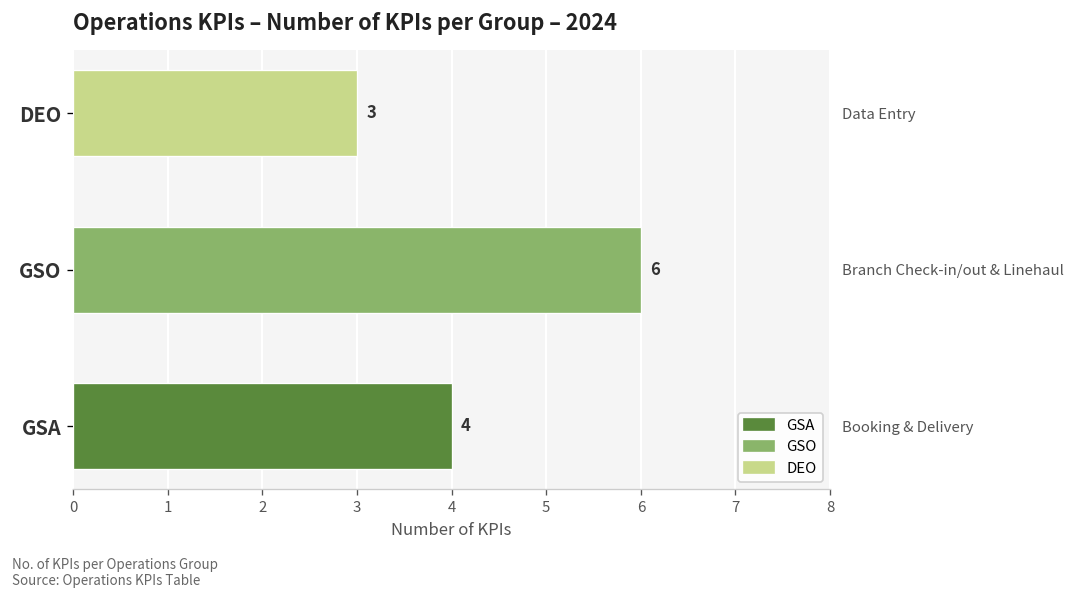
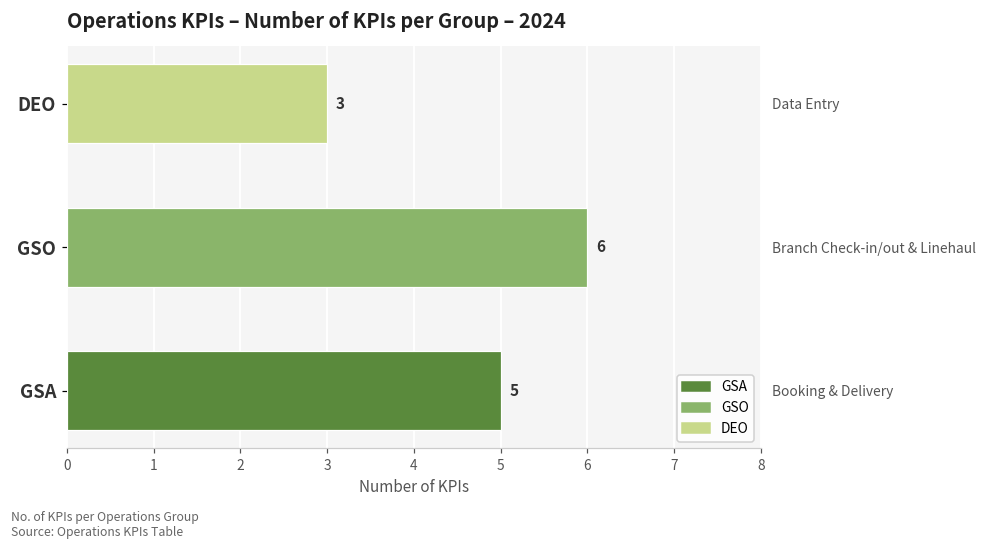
  {
    "DEO": 3,
    "GSO": 6,
-   "GSA": 4
+   "GSA": 5
  }
